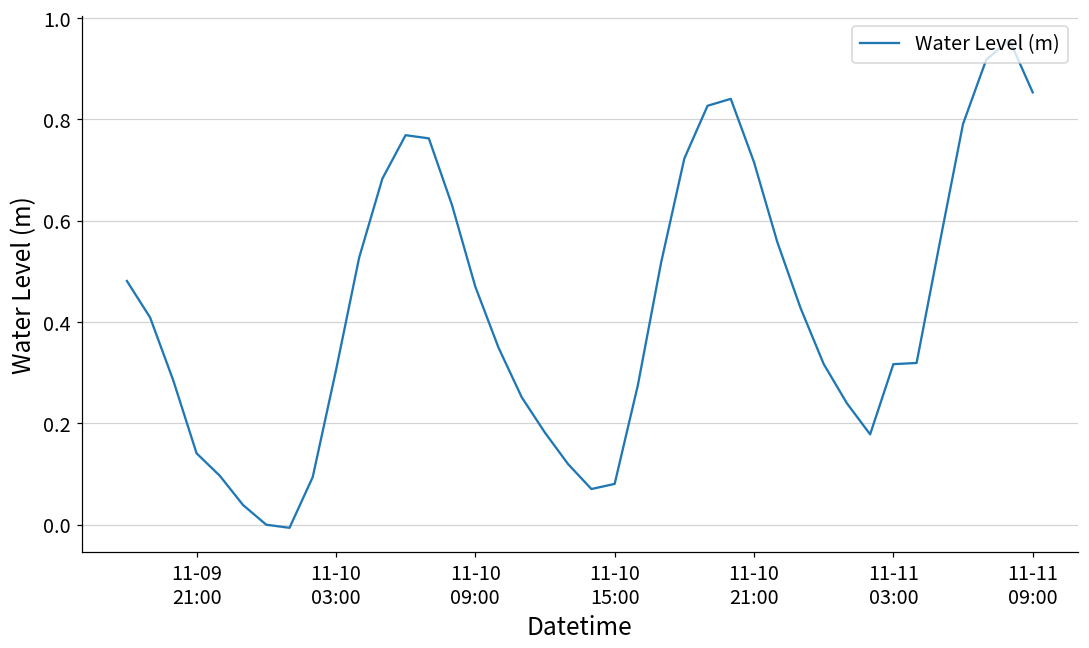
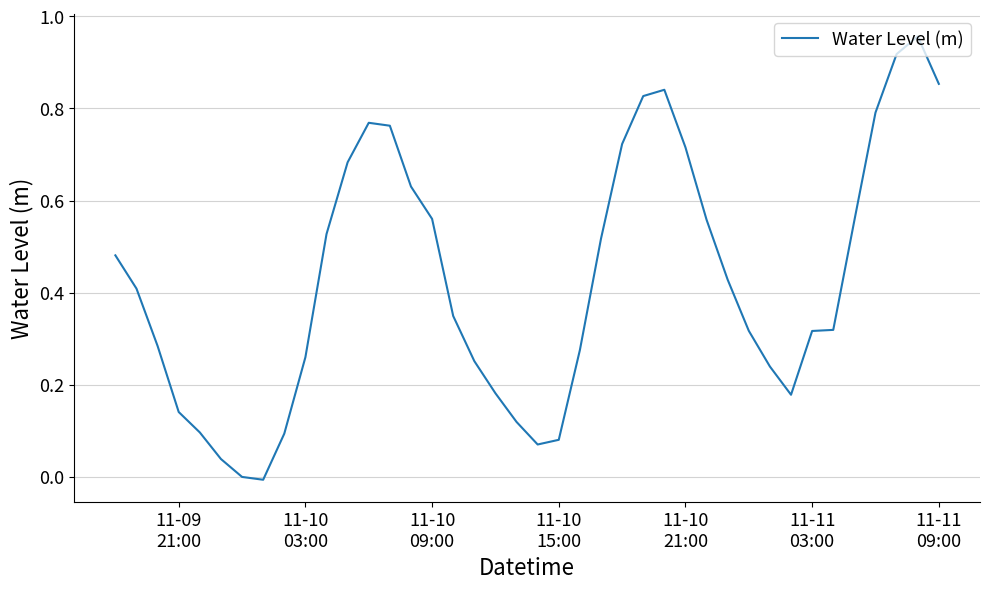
  {
    "11-09 21:00": 0.14,
-   "11-10 03:00": 0.30,
-   "11-10 09:00": 0.47,
+   "11-10 03:00": 0.26,
+   "11-10 09:00": 0.56,
    "11-10 15:00": 0.08,
    "11-10 21:00": 0.72,
    "11-11 03:00": 0.32,
    "11-11 09:00": 0.85
  }
